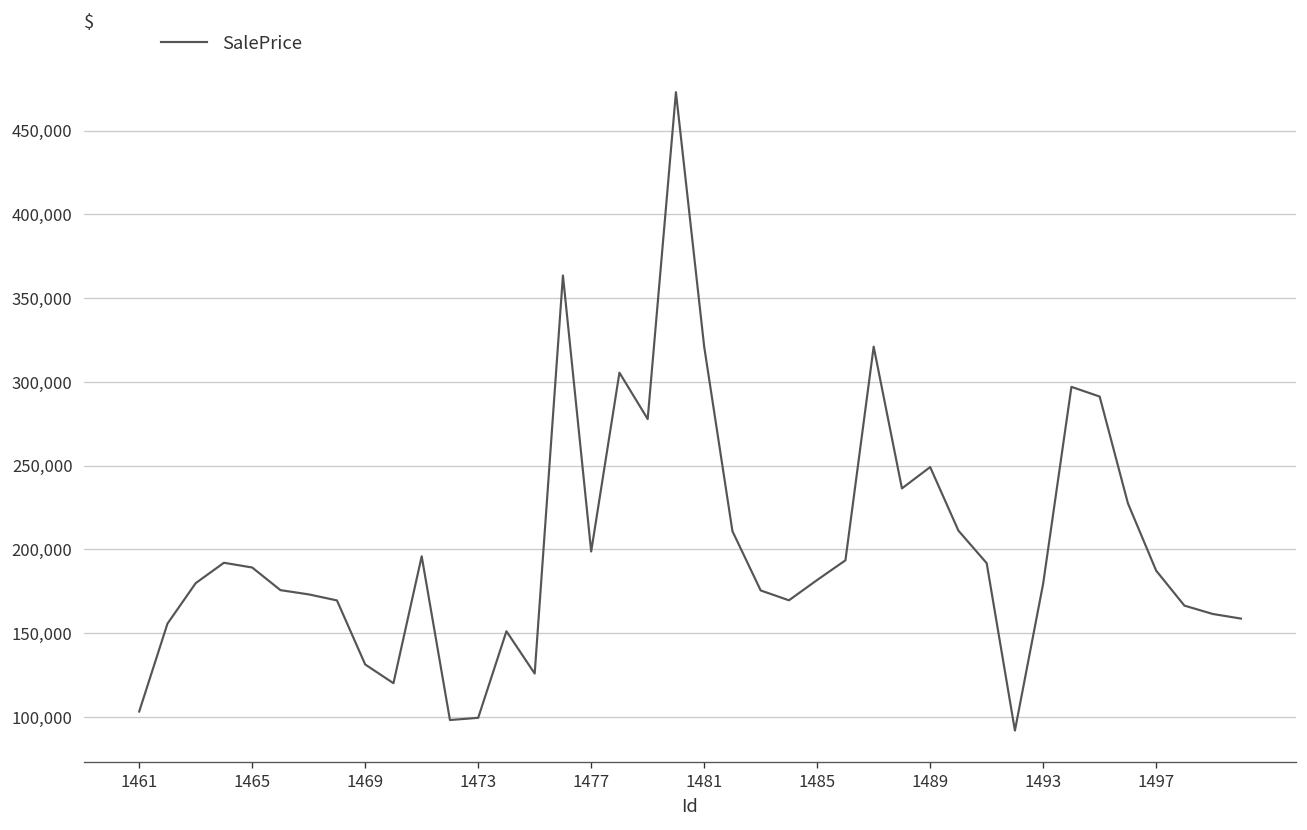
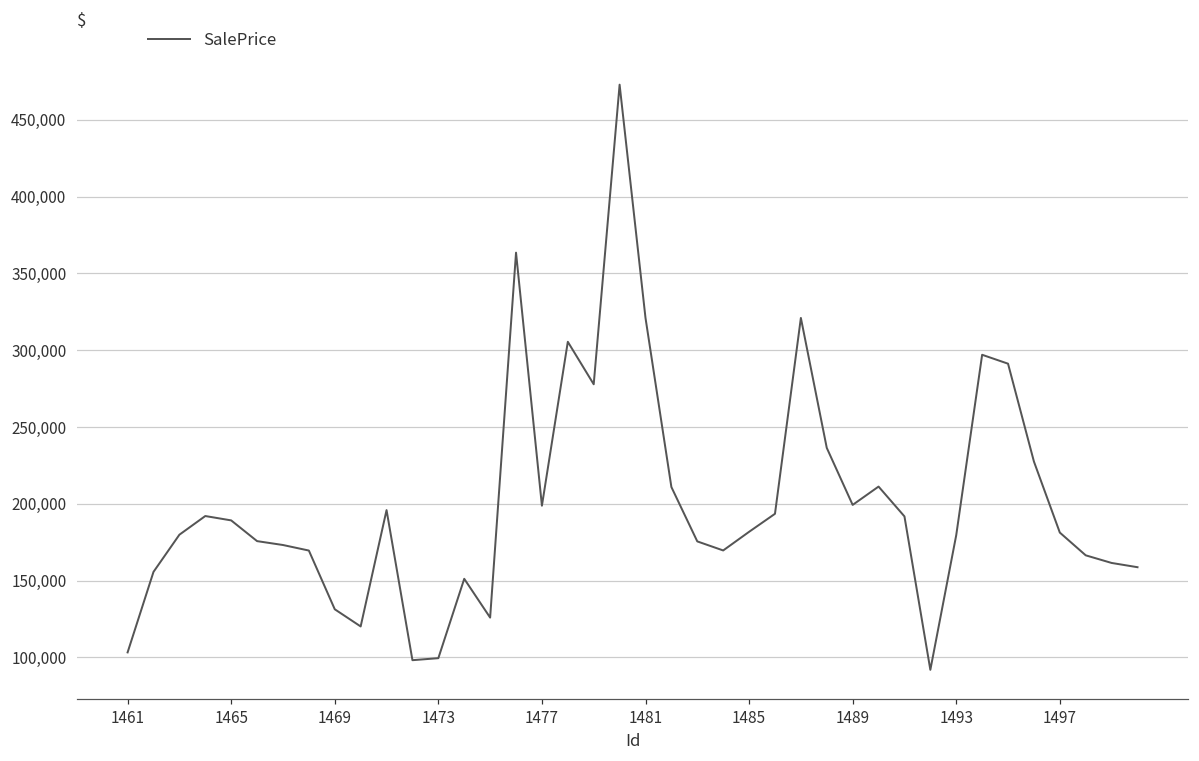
  {
    "1461": "103,000",
    "1465": "189,000",
    "1469": "131,000",
    "1473": "99,000",
    "1477": "199,000",
    "1481": "321,000",
    "1485": "182,000",
-   "1489": "249,000",
+   "1489": "199,000",
    "1493": "180,000",
-   "1497": "187,000"
+   "1497": "181,000"
  }
